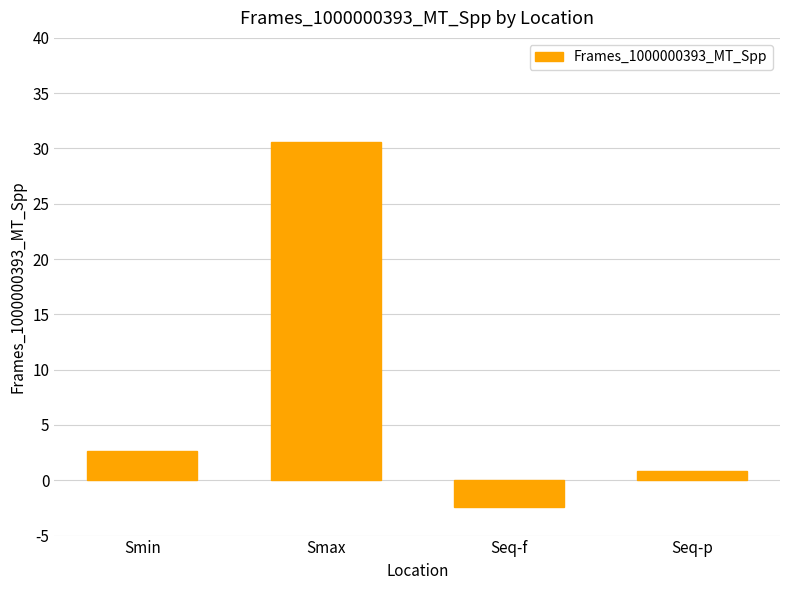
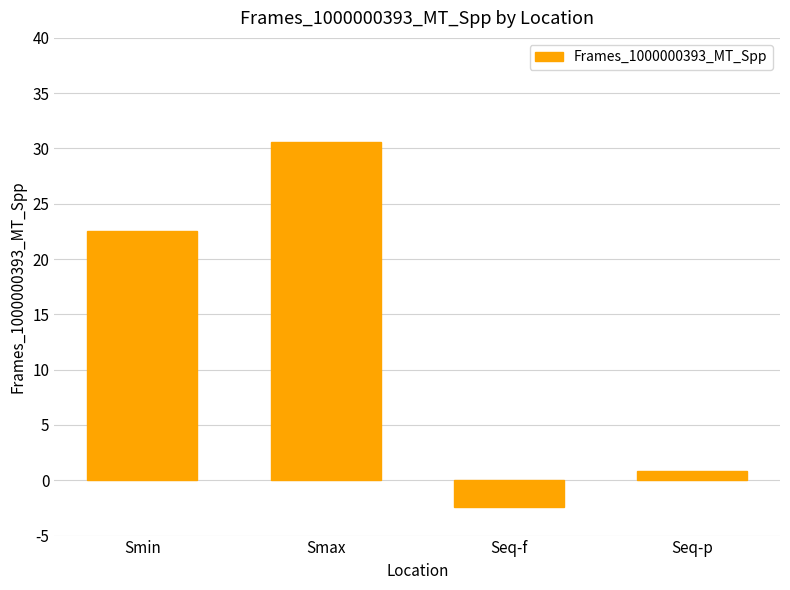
  {
-   "Smin": 2.6,
+   "Smin": 22.6,
    "Smax": 30.6,
    "Seq-f": -2.4,
    "Seq-p": 0.8
  }
